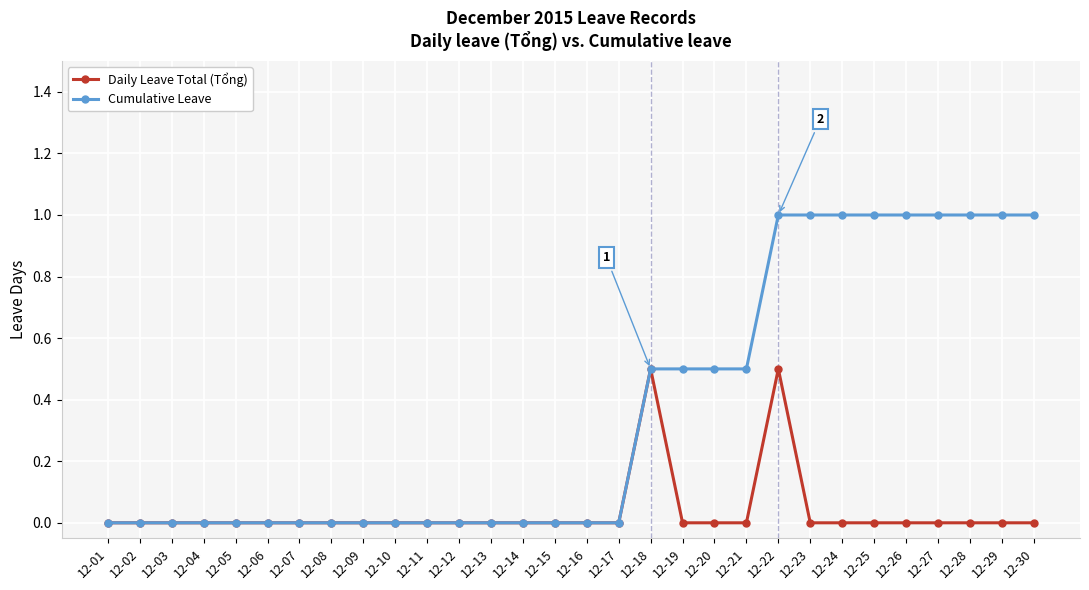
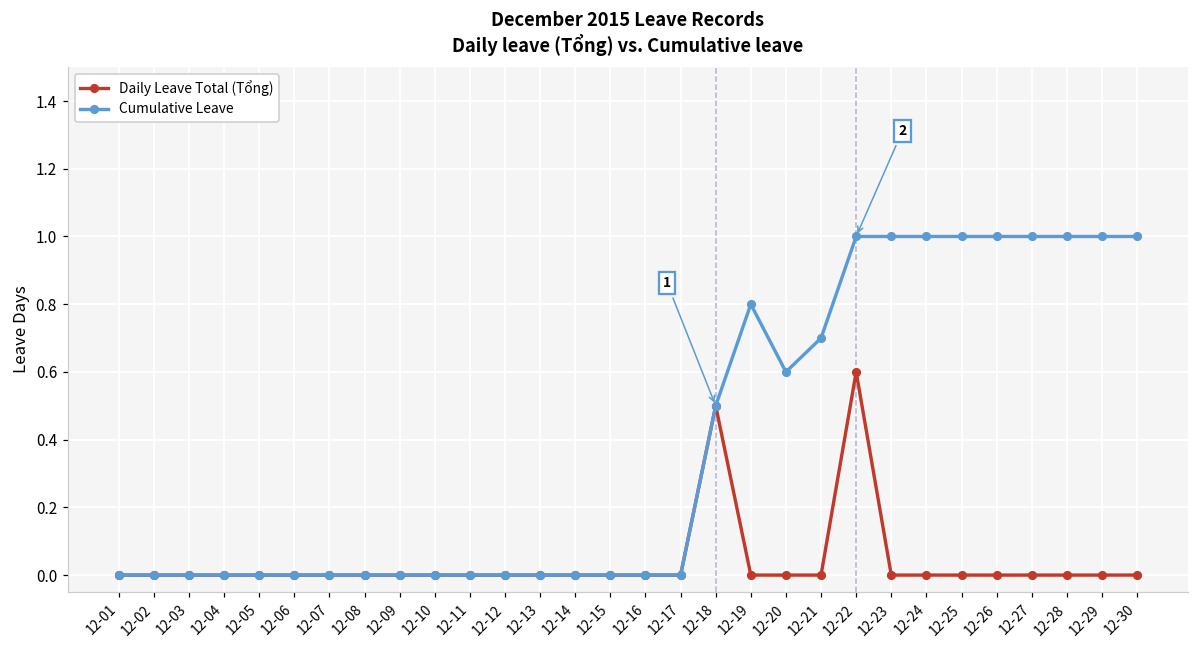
  {
    "Daily Leave Total (Tổng)": {
      "12-19": 0.0,
      "12-20": 0.0,
      "12-21": 0.0,
-     "12-22": 0.5,
+     "12-22": 0.6,
      "12-23": 0.0,
      "12-24": 0.0,
      "12-25": 0.0,
      "12-26": 0.0,
      "12-27": 0.0,
      "12-28": 0.0,
      "12-29": 0.0,
      "12-30": 0.0
    },
    "Cumulative Leave": {
-     "12-19": 0.5,
-     "12-20": 0.5,
-     "12-21": 0.5,
+     "12-19": 0.8,
+     "12-20": 0.6,
+     "12-21": 0.7,
      "12-24": 1.0,
      "12-25": 1.0,
      "12-26": 1.0,
      "12-27": 1.0,
      "12-28": 1.0,
      "12-29": 1.0,
      "12-30": 1.0
    }
  }
